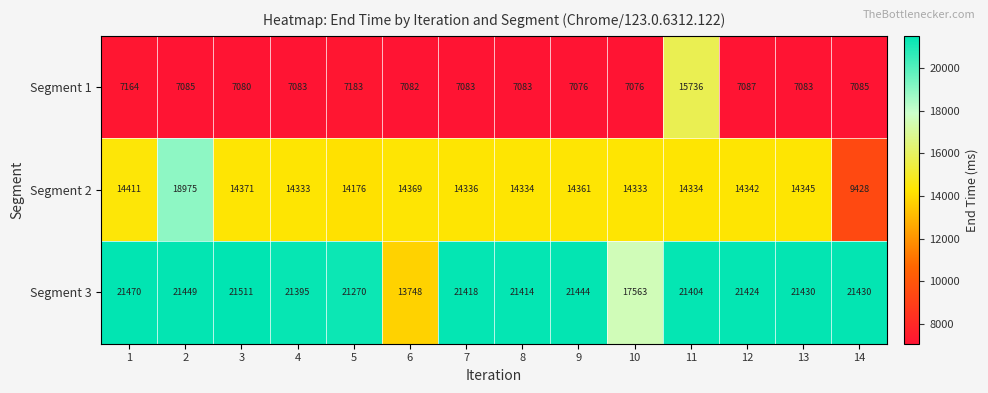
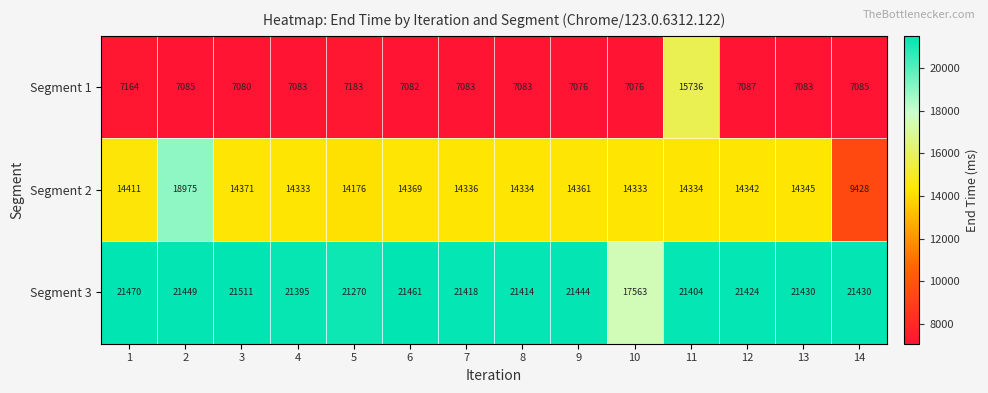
  {
    "Segment 1": {
      "1": 7164,
      "2": 7085,
      "3": 7080,
      "4": 7083,
      "5": 7183,
      "6": 7082,
      "7": 7083,
      "8": 7083,
      "9": 7076,
      "10": 7076,
      "11": 15736,
      "12": 7087,
      "13": 7083,
      "14": 7085
    },
    "Segment 2": {
      "1": 14411,
      "2": 18975,
      "3": 14371,
      "4": 14333,
      "5": 14176,
      "6": 14369,
      "7": 14336,
      "8": 14334,
      "9": 14361,
      "10": 14333,
      "11": 14334,
      "12": 14342,
      "13": 14345,
      "14": 9428
    },
    "Segment 3": {
      "1": 21470,
      "2": 21449,
      "3": 21511,
      "4": 21395,
      "5": 21270,
-     "6": 13748,
+     "6": 21461,
      "7": 21418,
      "8": 21414,
      "9": 21444,
      "10": 17563,
      "11": 21404,
      "12": 21424,
      "13": 21430,
      "14": 21430
    }
  }
